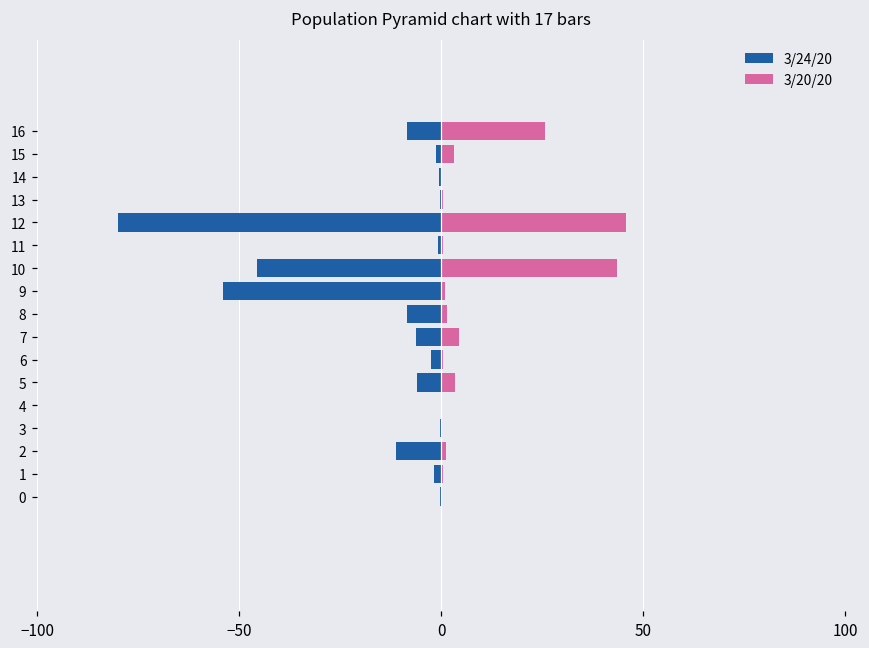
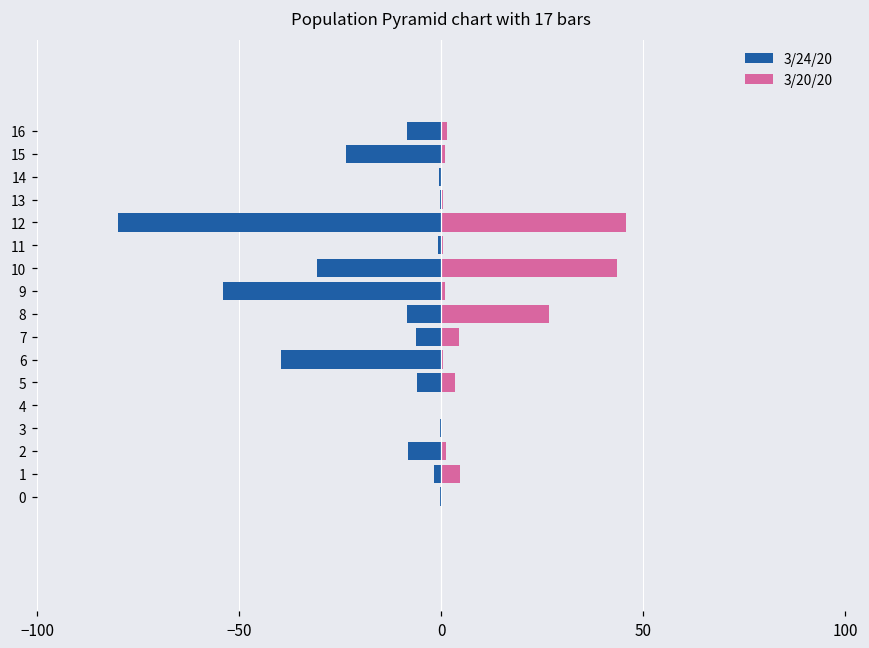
  {
    "3/24/20": {
      "16": -8,
-     "15": -1,
+     "15": -23,
      "12": -80,
      "11": -1,
-     "10": -45,
+     "10": -31,
      "9": -54,
      "8": -8,
      "7": -6,
-     "6": -2,
+     "6": -40,
      "5": -6,
      "4": 0,
-     "2": -11,
+     "2": -8,
      "1": -2
    },
    "3/20/20": {
-     "16": 26,
-     "15": 3,
+     "16": 2,
+     "15": 1,
      "14": 0,
      "12": 46,
      "10": 44,
      "9": 1,
-     "8": 2,
+     "8": 27,
      "7": 5,
      "5": 3,
      "4": 0,
      "2": 1,
-     "1": 0
+     "1": 5
    }
  }
